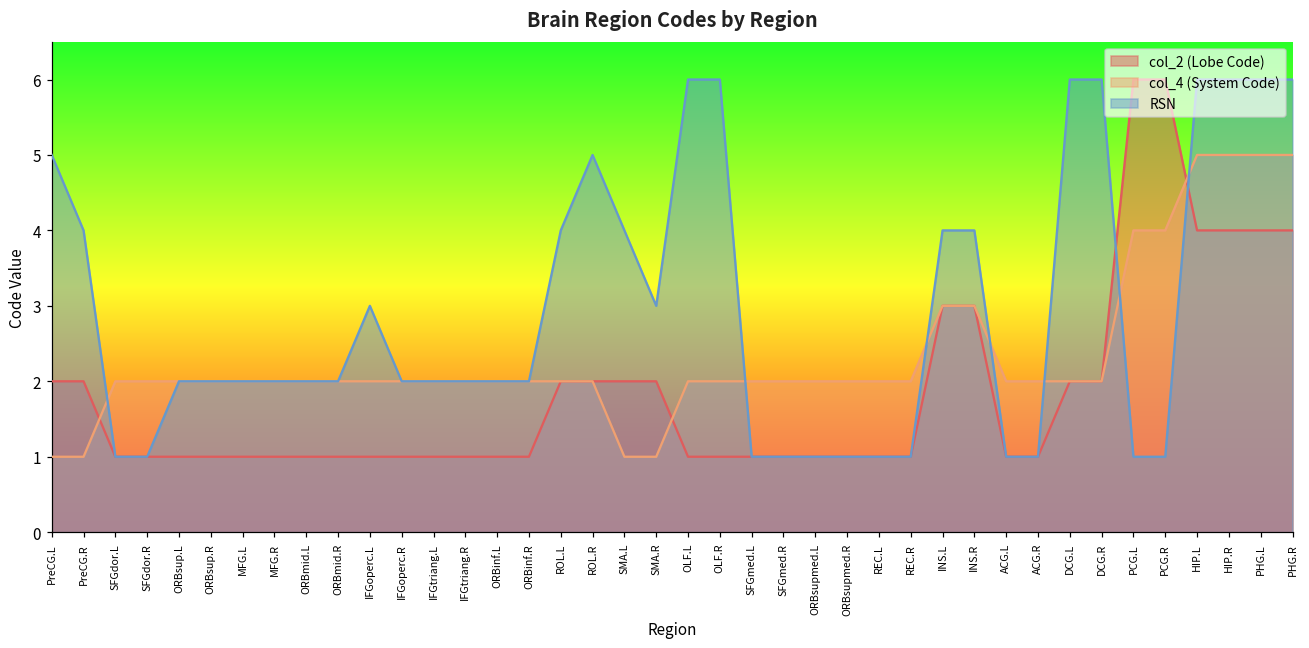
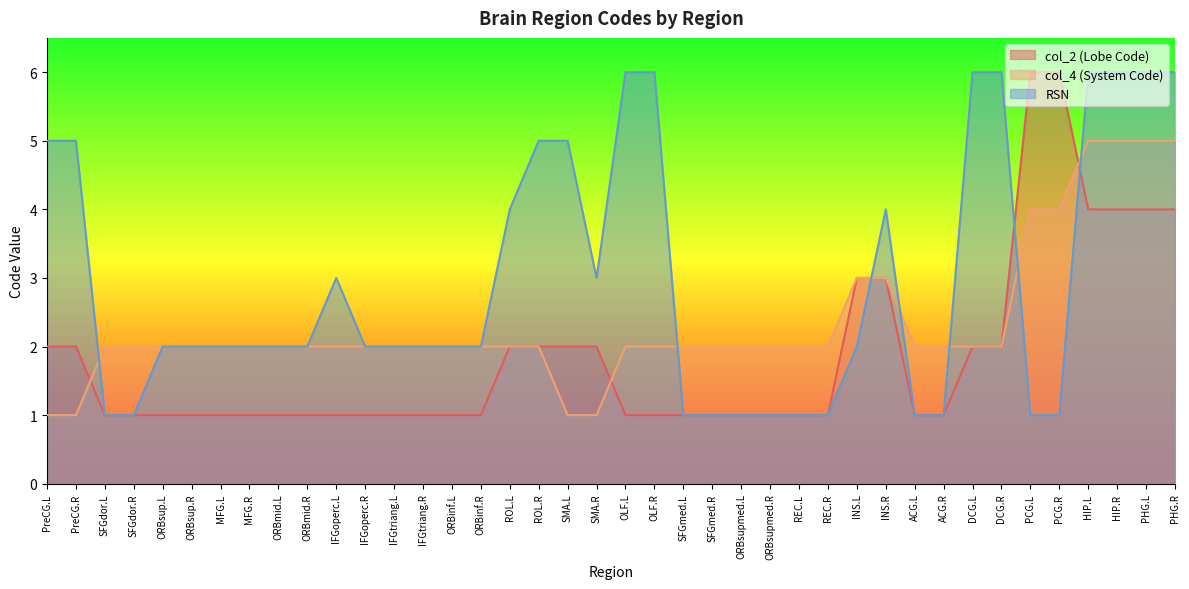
  {
    "RSN": {
      "PreCG.L": 5,
-     "PreCG.R": 4,
+     "PreCG.R": 5,
      "IFGoperc.L": 3,
      "ROL.L": 4,
      "ROL.R": 5,
-     "SMA.L": 4,
+     "SMA.L": 5,
      "SMA.R": 3,
      "OLF.L": 6,
      "OLF.R": 6,
-     "INS.L": 4,
+     "INS.L": 2,
      "INS.R": 4,
      "DCG.L": 6,
      "DCG.R": 6,
      "PCG.L": 1,
      "PCG.R": 1,
      "PHG.R": 6
    }
  }
